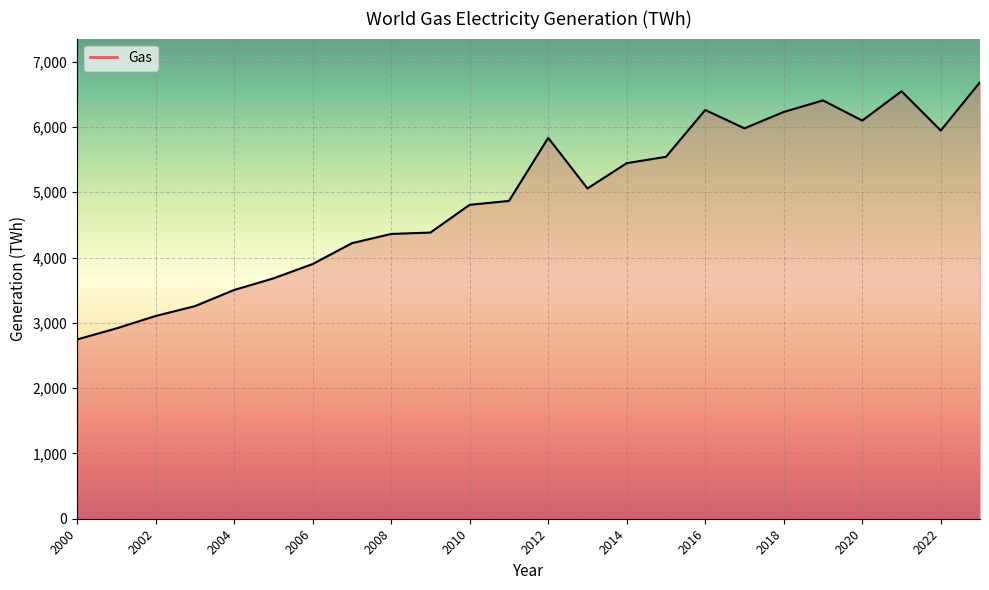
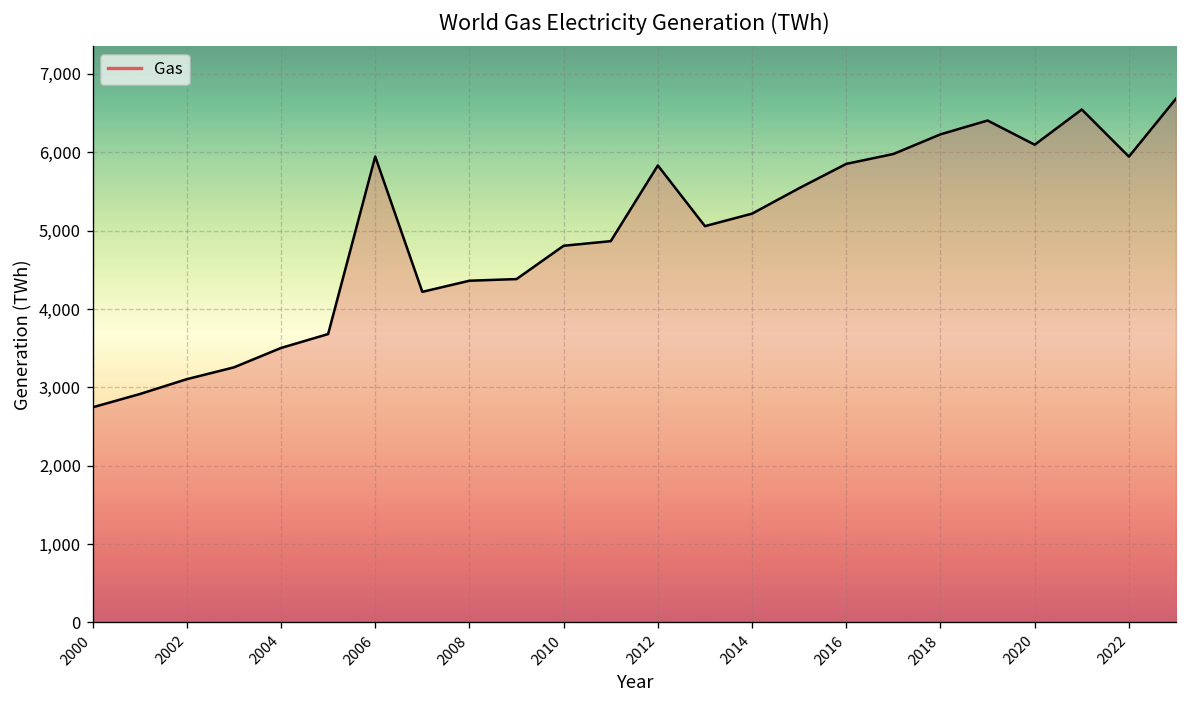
  {
    "2000": "2,700",
    "2002": "3,100",
    "2004": "3,500",
-   "2006": "3,900",
+   "2006": "5,900",
    "2008": "4,400",
    "2010": "4,800",
    "2012": "5,800",
-   "2014": "5,400",
-   "2016": "6,300",
+   "2014": "5,200",
+   "2016": "5,900",
    "2018": "6,200",
    "2020": "6,100",
    "2022": "5,900"
  }
